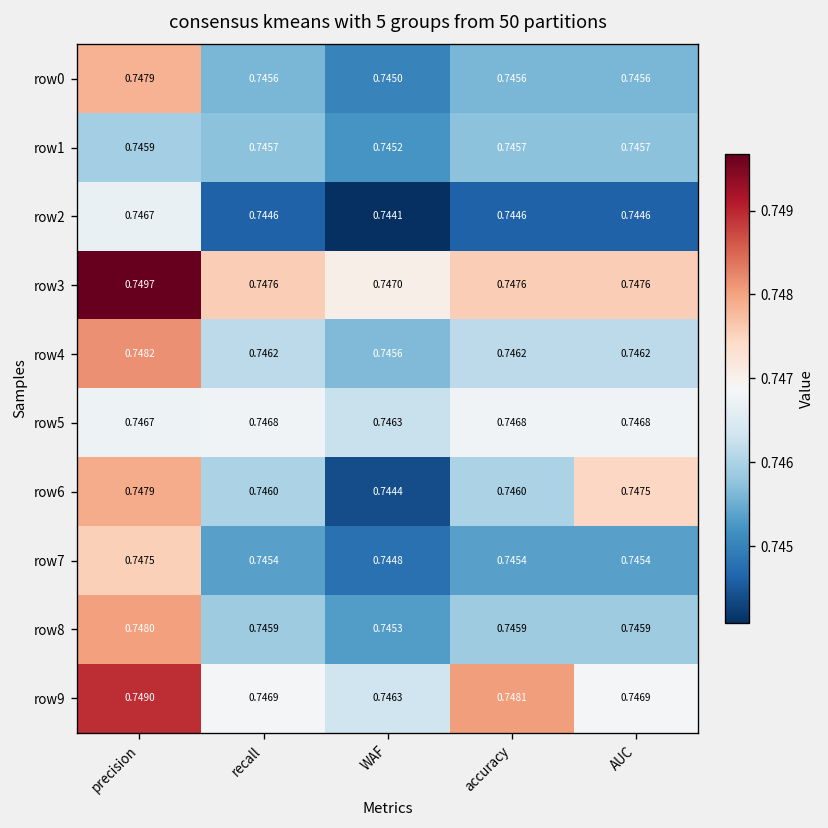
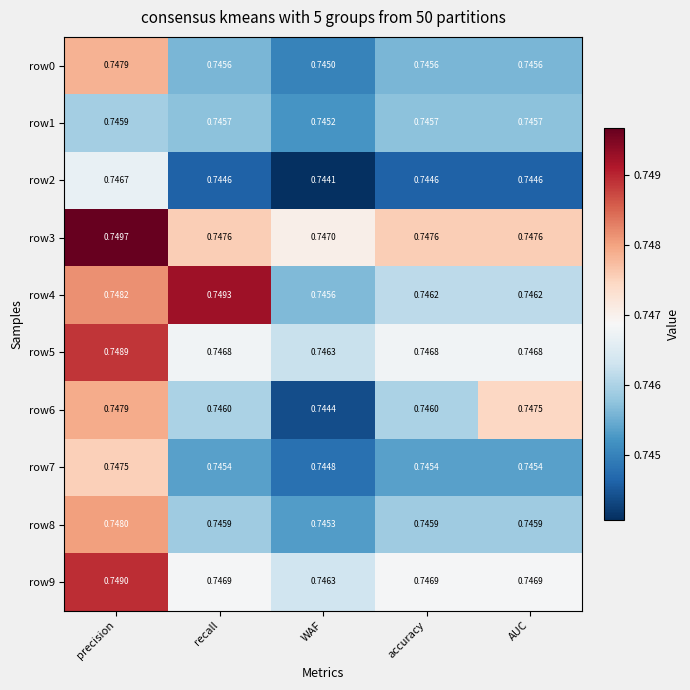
  {
    "row0": {
      "precision": 0.7479,
      "recall": 0.7456,
      "WAF": 0.7450,
      "accuracy": 0.7456,
      "AUC": 0.7456
    },
    "row1": {
      "precision": 0.7459,
      "recall": 0.7457,
      "WAF": 0.7452,
      "accuracy": 0.7457,
      "AUC": 0.7457
    },
    "row2": {
      "precision": 0.7467,
      "recall": 0.7446,
      "WAF": 0.7441,
      "accuracy": 0.7446,
      "AUC": 0.7446
    },
    "row3": {
      "precision": 0.7497,
      "recall": 0.7476,
      "WAF": 0.7470,
      "accuracy": 0.7476,
      "AUC": 0.7476
    },
    "row4": {
      "precision": 0.7482,
-     "recall": 0.7462,
+     "recall": 0.7493,
      "WAF": 0.7456,
      "accuracy": 0.7462,
      "AUC": 0.7462
    },
    "row5": {
-     "precision": 0.7467,
+     "precision": 0.7489,
      "recall": 0.7468,
      "WAF": 0.7463,
      "accuracy": 0.7468,
      "AUC": 0.7468
    },
    "row6": {
      "precision": 0.7479,
      "recall": 0.7460,
      "WAF": 0.7444,
      "accuracy": 0.7460,
      "AUC": 0.7475
    },
    "row7": {
      "precision": 0.7475,
      "recall": 0.7454,
      "WAF": 0.7448,
      "accuracy": 0.7454,
      "AUC": 0.7454
    },
    "row8": {
      "precision": 0.7480,
      "recall": 0.7459,
      "WAF": 0.7453,
      "accuracy": 0.7459,
      "AUC": 0.7459
    },
    "row9": {
      "precision": 0.7490,
      "recall": 0.7469,
      "WAF": 0.7463,
-     "accuracy": 0.7481,
+     "accuracy": 0.7469,
      "AUC": 0.7469
    }
  }
